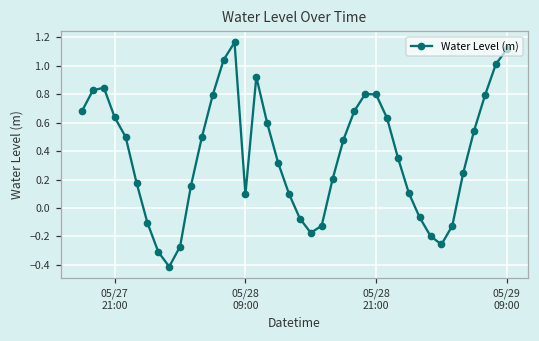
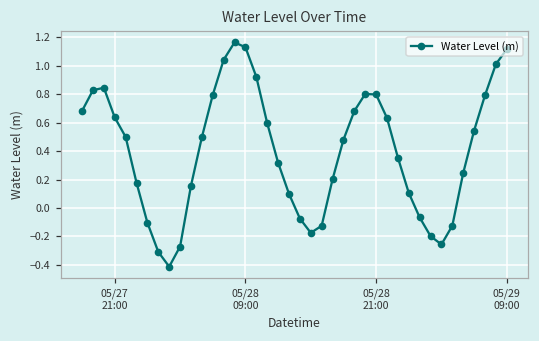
  {
    "05/27 21:00": 0.64,
-   "05/28 09:00": 0.10,
+   "05/28 09:00": 1.13,
    "05/28 21:00": 0.80
  }
